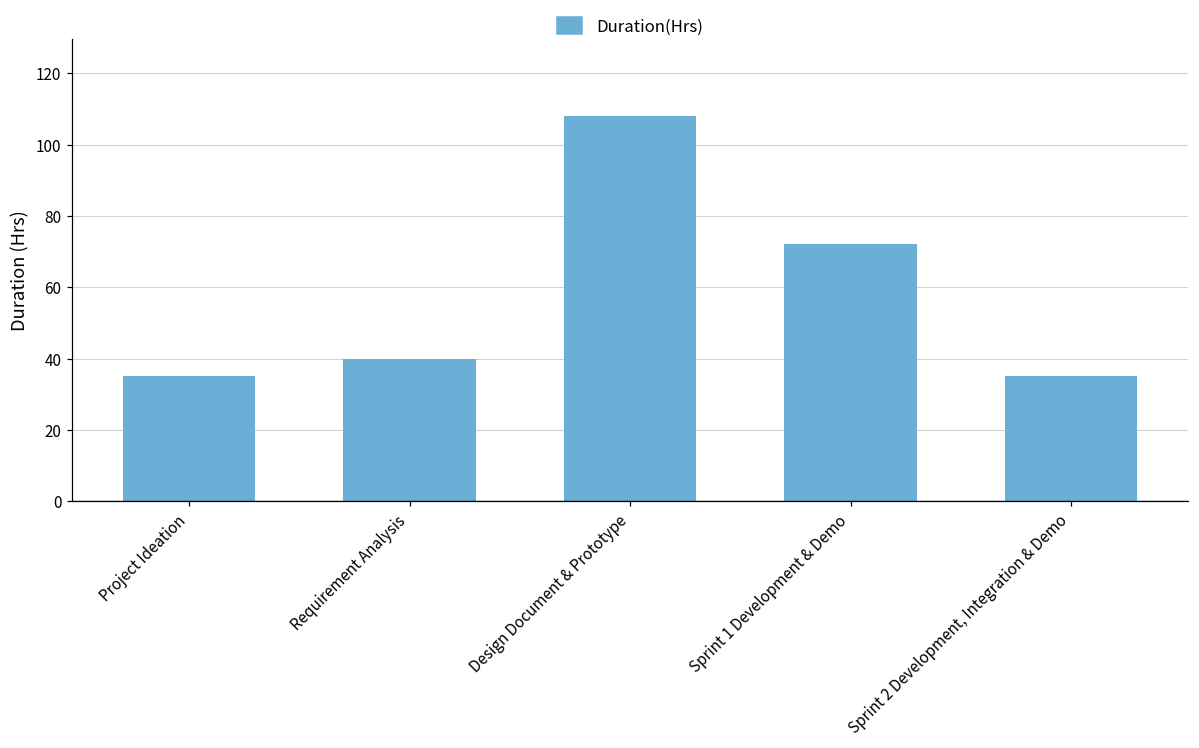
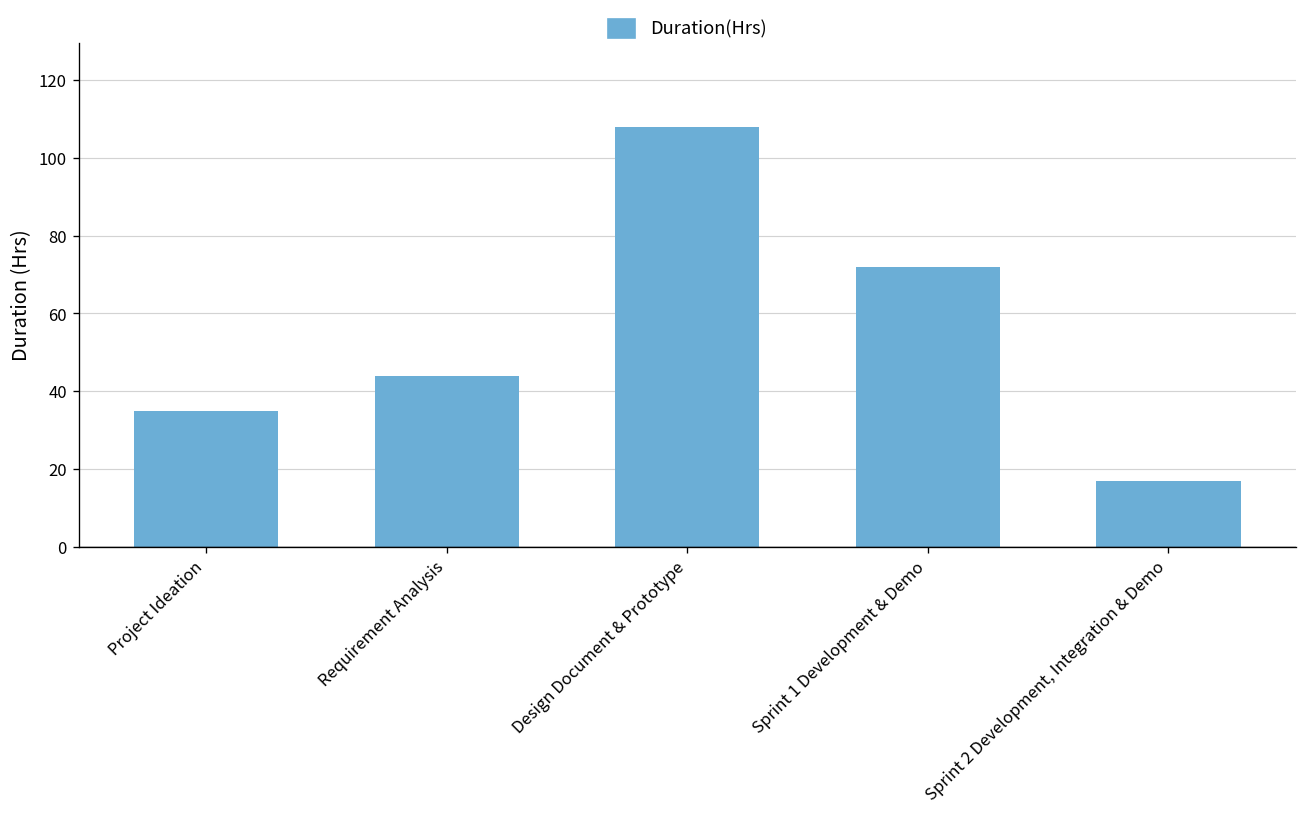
  {
    "Project Ideation": 35,
-   "Requirement Analysis": 40,
+   "Requirement Analysis": 44,
    "Design Document & Prototype": 108,
    "Sprint 1 Development & Demo": 72,
-   "Sprint 2 Development, Integration & Demo": 35
+   "Sprint 2 Development, Integration & Demo": 17
  }
